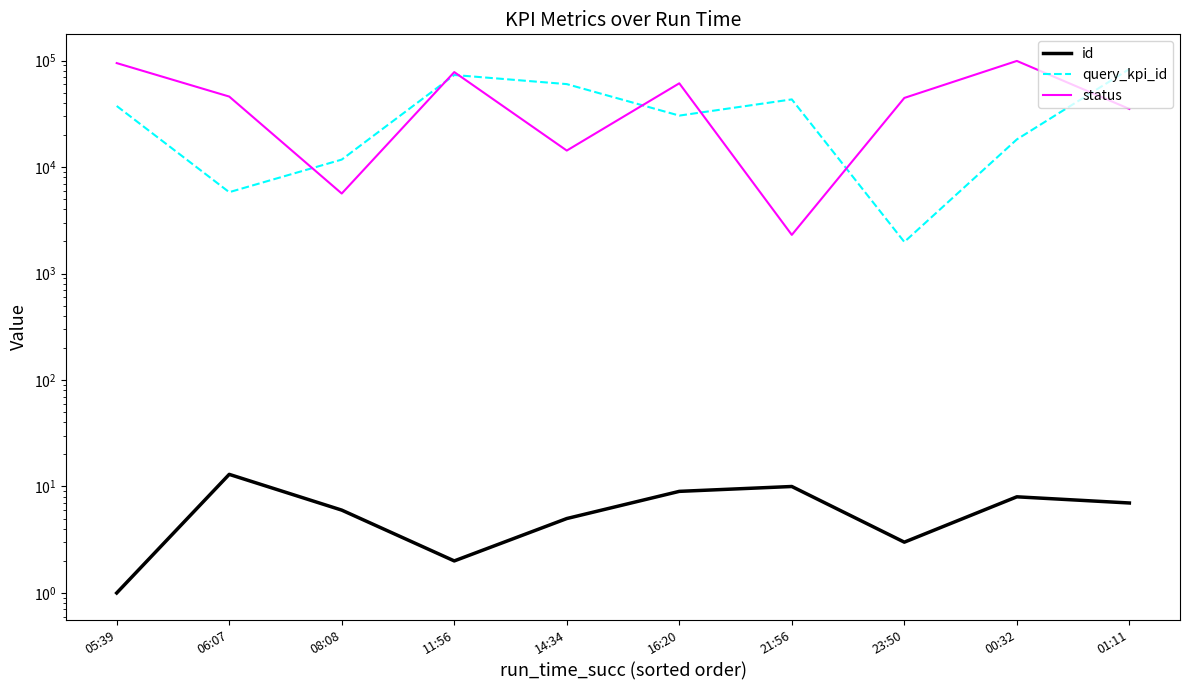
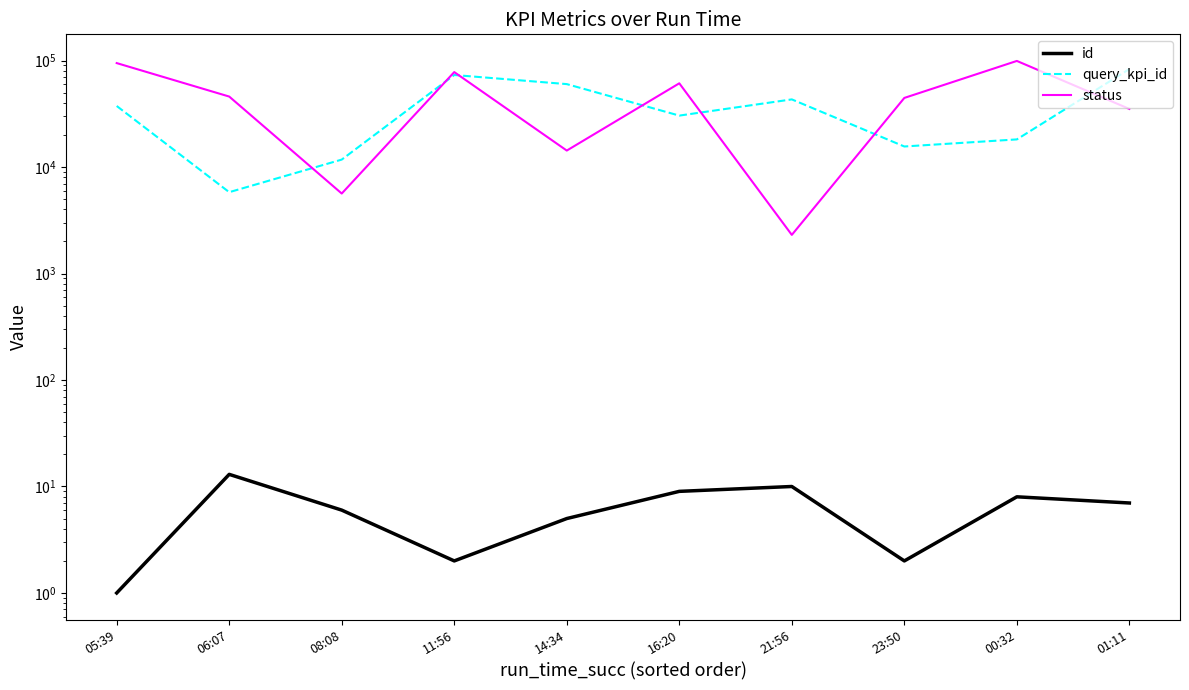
  {
    "id": {
      "05:39": 1,
      "06:07": 13,
      "08:08": 6,
      "11:56": 2,
      "14:34": 5,
      "16:20": 9,
      "21:56": 10,
-     "23:50": 3,
+     "23:50": 2,
      "00:32": 8,
      "01:11": 7
    },
    "query_kpi_id": {
      "05:39": 37000,
      "06:07": 6000,
      "08:08": 12000,
      "11:56": 70000,
      "14:34": 60000,
      "16:20": 30000,
      "21:56": 43000,
-     "23:50": 2000,
+     "23:50": 16000,
      "00:32": 18000
    },
    "status": {
      "05:39": 90000,
      "06:07": 46000,
      "08:08": 6000,
      "11:56": 80000,
      "14:34": 14000,
      "16:20": 60000,
      "21:56": 2300,
      "23:50": 45000,
      "00:32": 100000,
      "01:11": 35000
    }
  }
